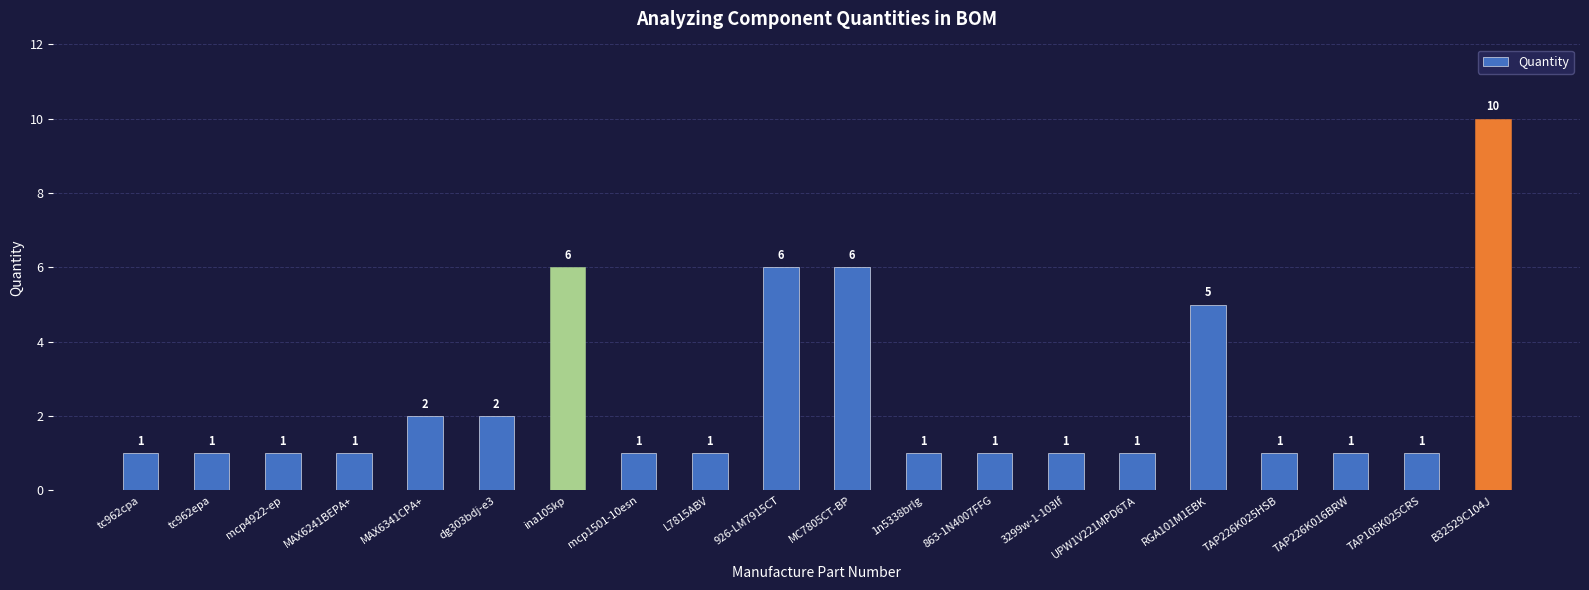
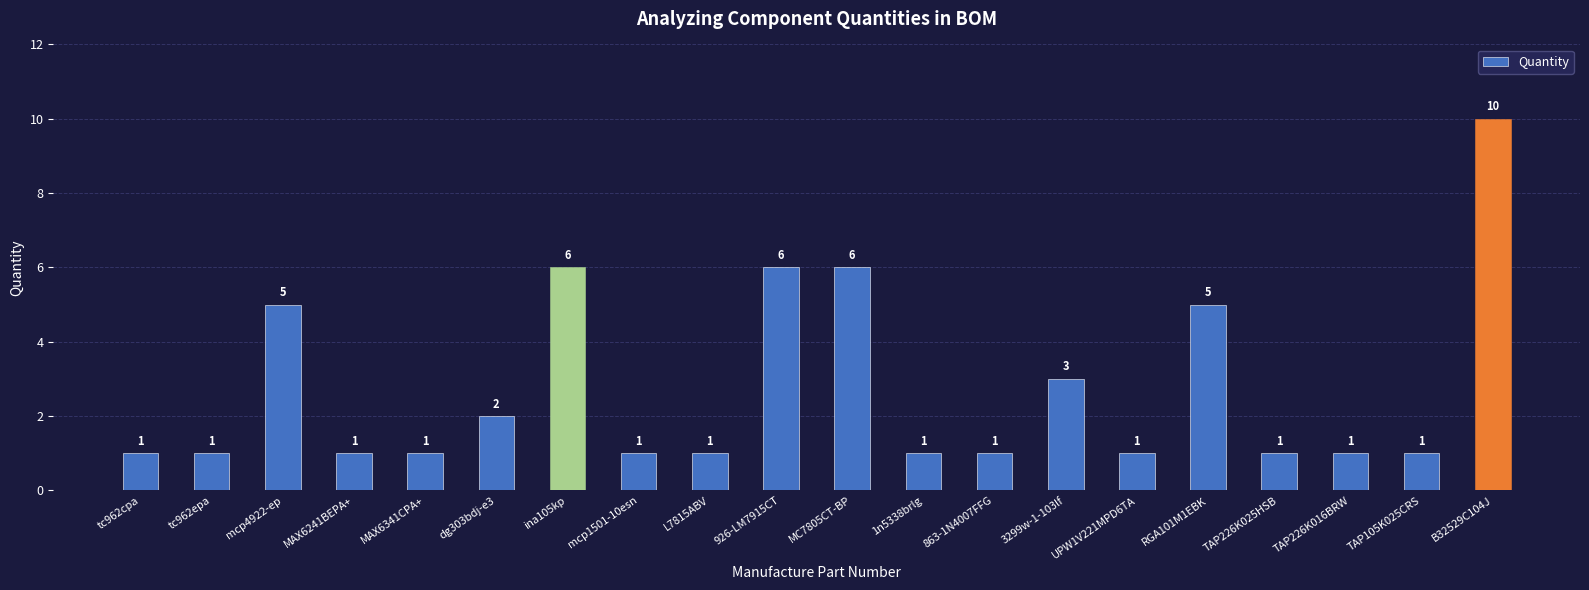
  {
    "tc962cpa": 1,
    "tc962epa": 1,
-   "mcp4922-ep": 1,
+   "mcp4922-ep": 5,
    "MAX6241BEPA+": 1,
-   "MAX6341CPA+": 2,
+   "MAX6341CPA+": 1,
    "dg303bdj-e3": 2,
    "ina105kp": 6,
    "mcp1501-10esn": 1,
    "L7815ABV": 1,
    "926-LM7915CT": 6,
    "MC7805CT-BP": 6,
    "1n5338brlg": 1,
    "863-1N4007FFG": 1,
-   "3299w-1-103lf": 1,
+   "3299w-1-103lf": 3,
    "UPW1V221MPD6TA": 1,
    "RGA101M1EBK": 5,
    "TAP226K025HSB": 1,
    "TAP226K016BRW": 1,
    "TAP105K025CRS": 1,
    "B32529C104J": 10
  }
